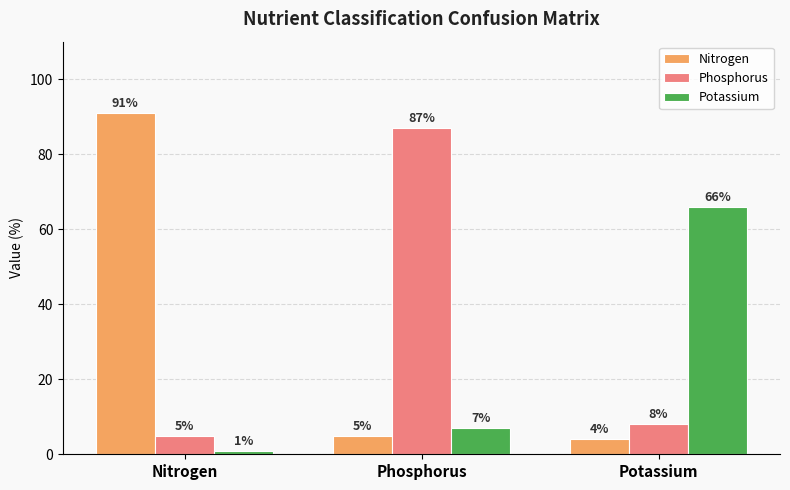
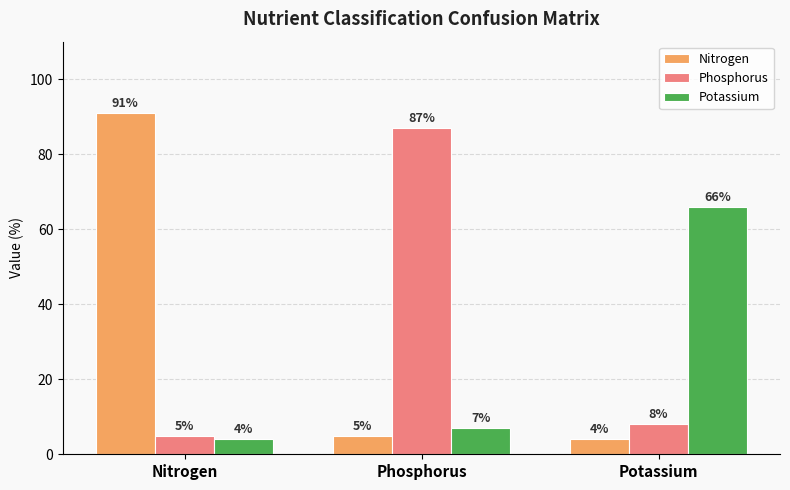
  {
    "Potassium": {
-     "Nitrogen": "1%",
+     "Nitrogen": "4%",
      "Phosphorus": "7%",
      "Potassium": "66%"
    }
  }
